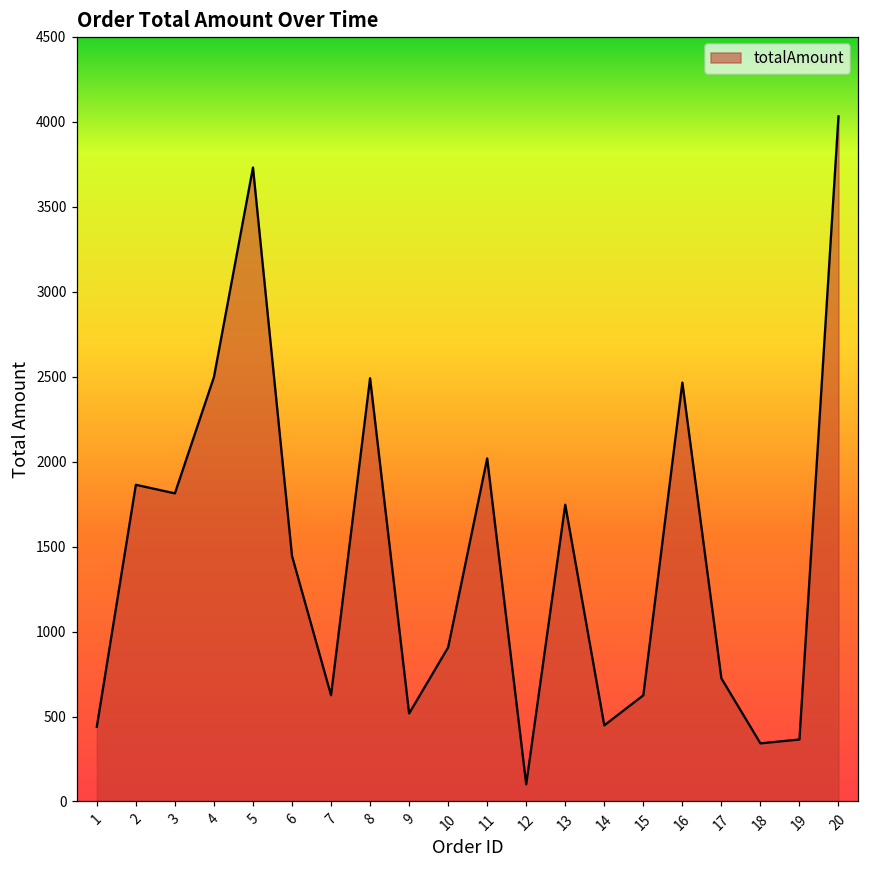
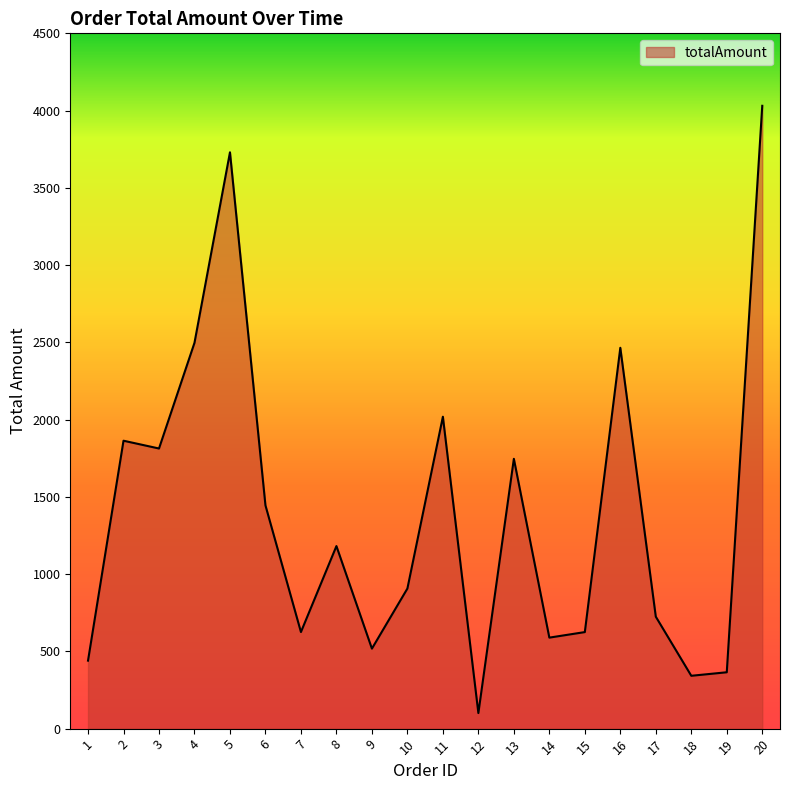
  {
    "1": 440,
    "2": 1860,
    "3": 1810,
    "4": 2500,
    "5": 3730,
    "6": 1440,
    "7": 630,
-   "8": 2490,
+   "8": 1180,
    "9": 520,
    "10": 910,
    "11": 2020,
    "12": 100,
    "13": 1750,
-   "14": 450,
+   "14": 590,
    "15": 620,
    "16": 2460,
    "17": 720,
    "18": 340,
    "19": 360,
    "20": 4030
  }
